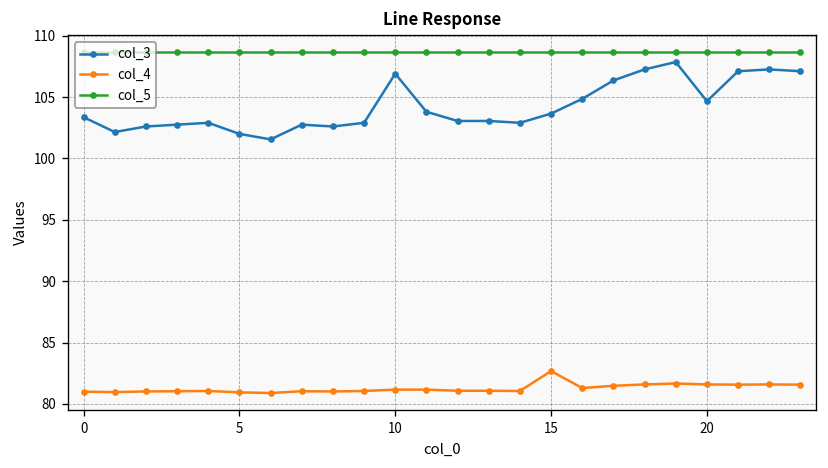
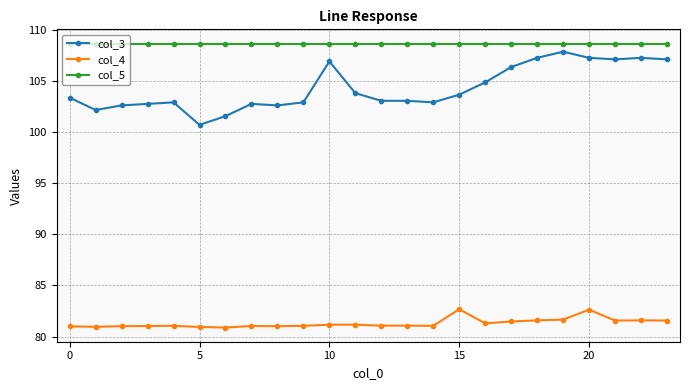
  {
    "col_3": {
      "0": 103.4,
-     "5": 102.0,
+     "5": 100.7,
      "10": 106.9,
      "15": 103.7,
-     "20": 104.7
+     "20": 107.3
    },
    "col_4": {
      "0": 81.0,
      "5": 80.9,
      "10": 81.2,
      "15": 82.7,
-     "20": 81.6
+     "20": 82.6
    },
    "col_5": {
      "5": 108.6,
      "10": 108.6,
      "15": 108.6,
      "20": 108.6
    }
  }
